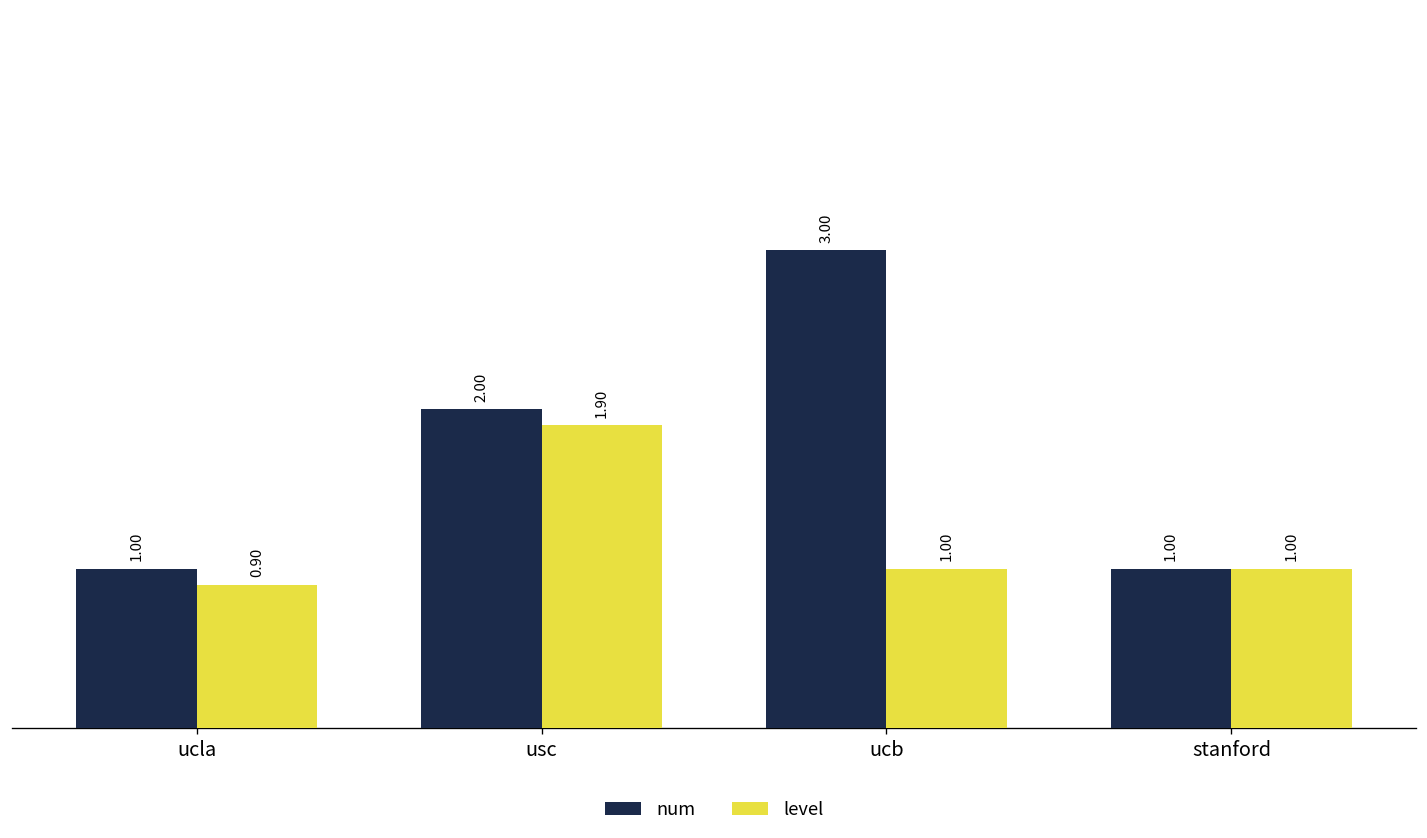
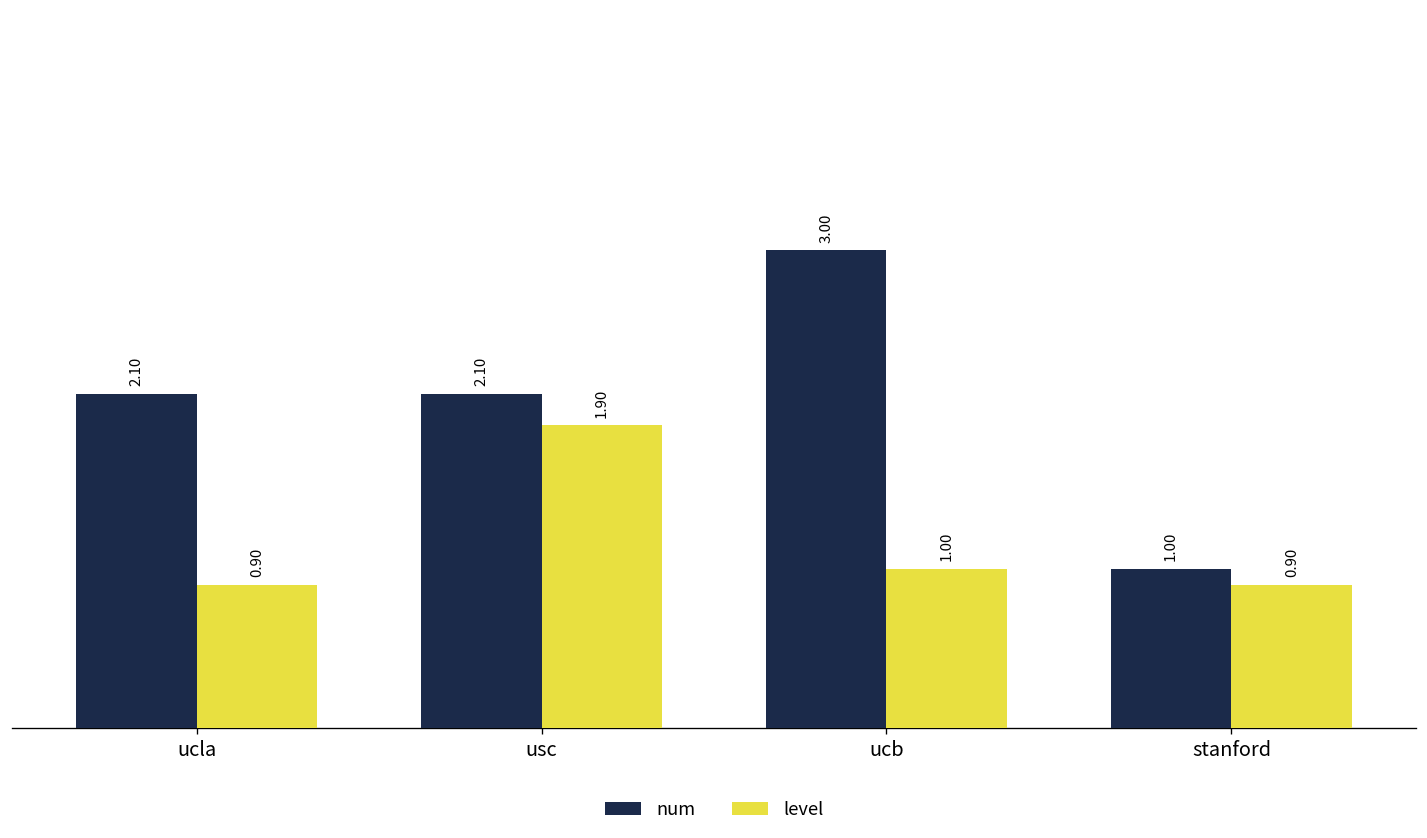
  {
    "num": {
-     "ucla": 1.00,
-     "usc": 2.00,
+     "ucla": 2.10,
+     "usc": 2.10,
      "ucb": 3.00,
      "stanford": 1.00
    },
    "level": {
      "ucla": 0.90,
      "usc": 1.90,
      "ucb": 1.00,
-     "stanford": 1.00
+     "stanford": 0.90
    }
  }
